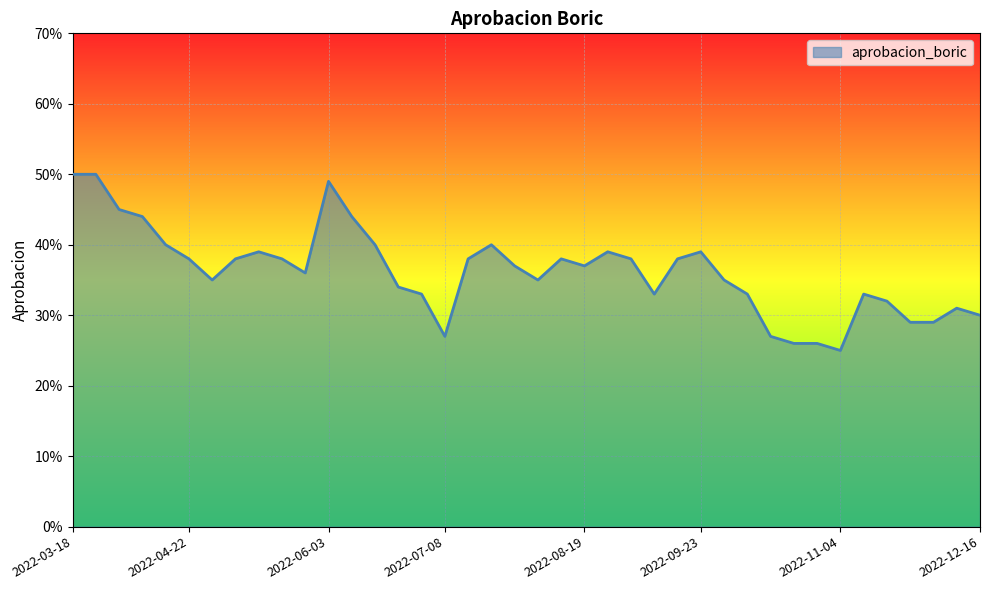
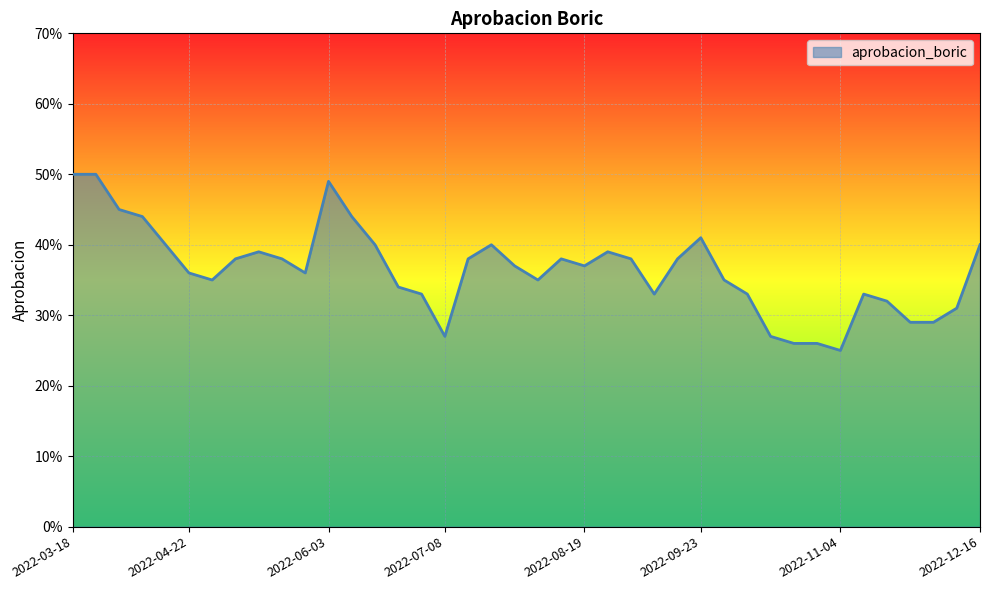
  {
    "2022-03-18": "50%",
-   "2022-04-22": "38%",
+   "2022-04-22": "36%",
    "2022-06-03": "49%",
    "2022-07-08": "27%",
    "2022-08-19": "37%",
-   "2022-09-23": "39%",
+   "2022-09-23": "41%",
    "2022-11-04": "25%",
-   "2022-12-16": "30%"
+   "2022-12-16": "40%"
  }
